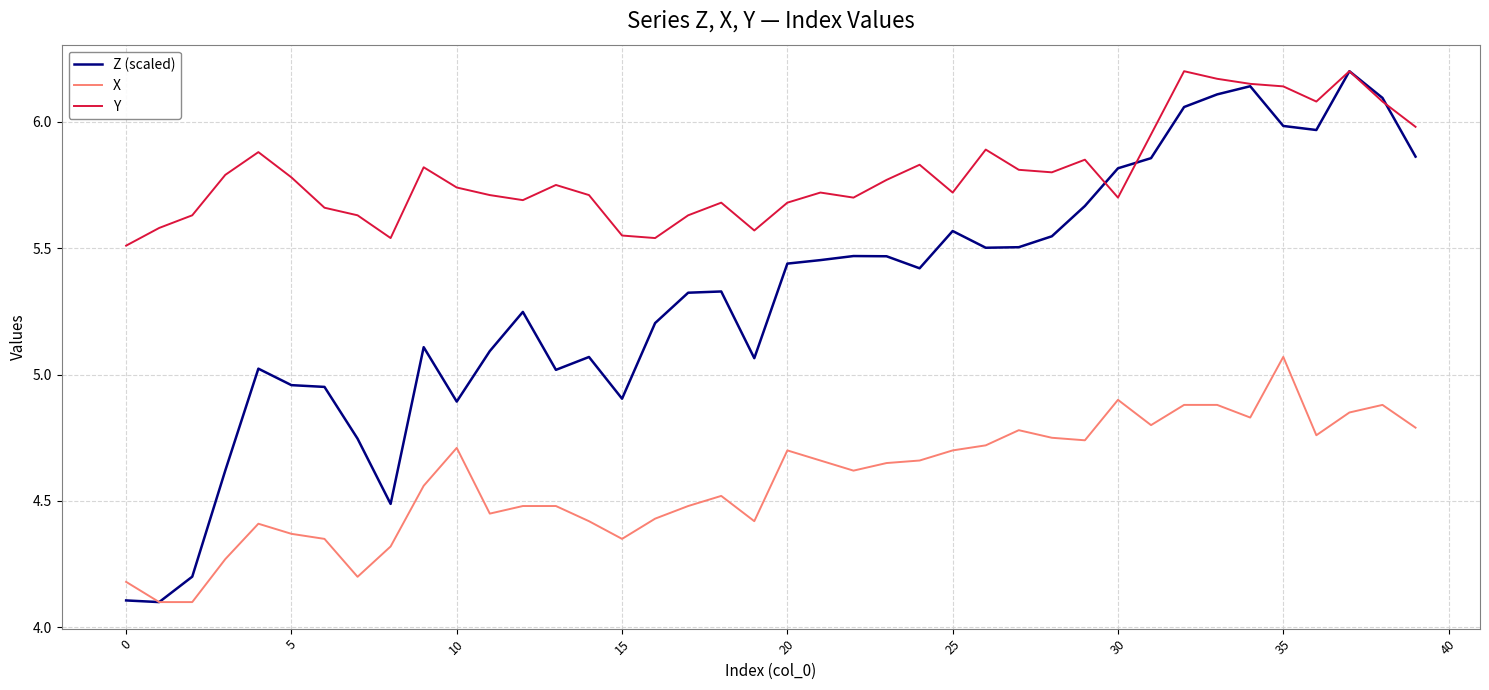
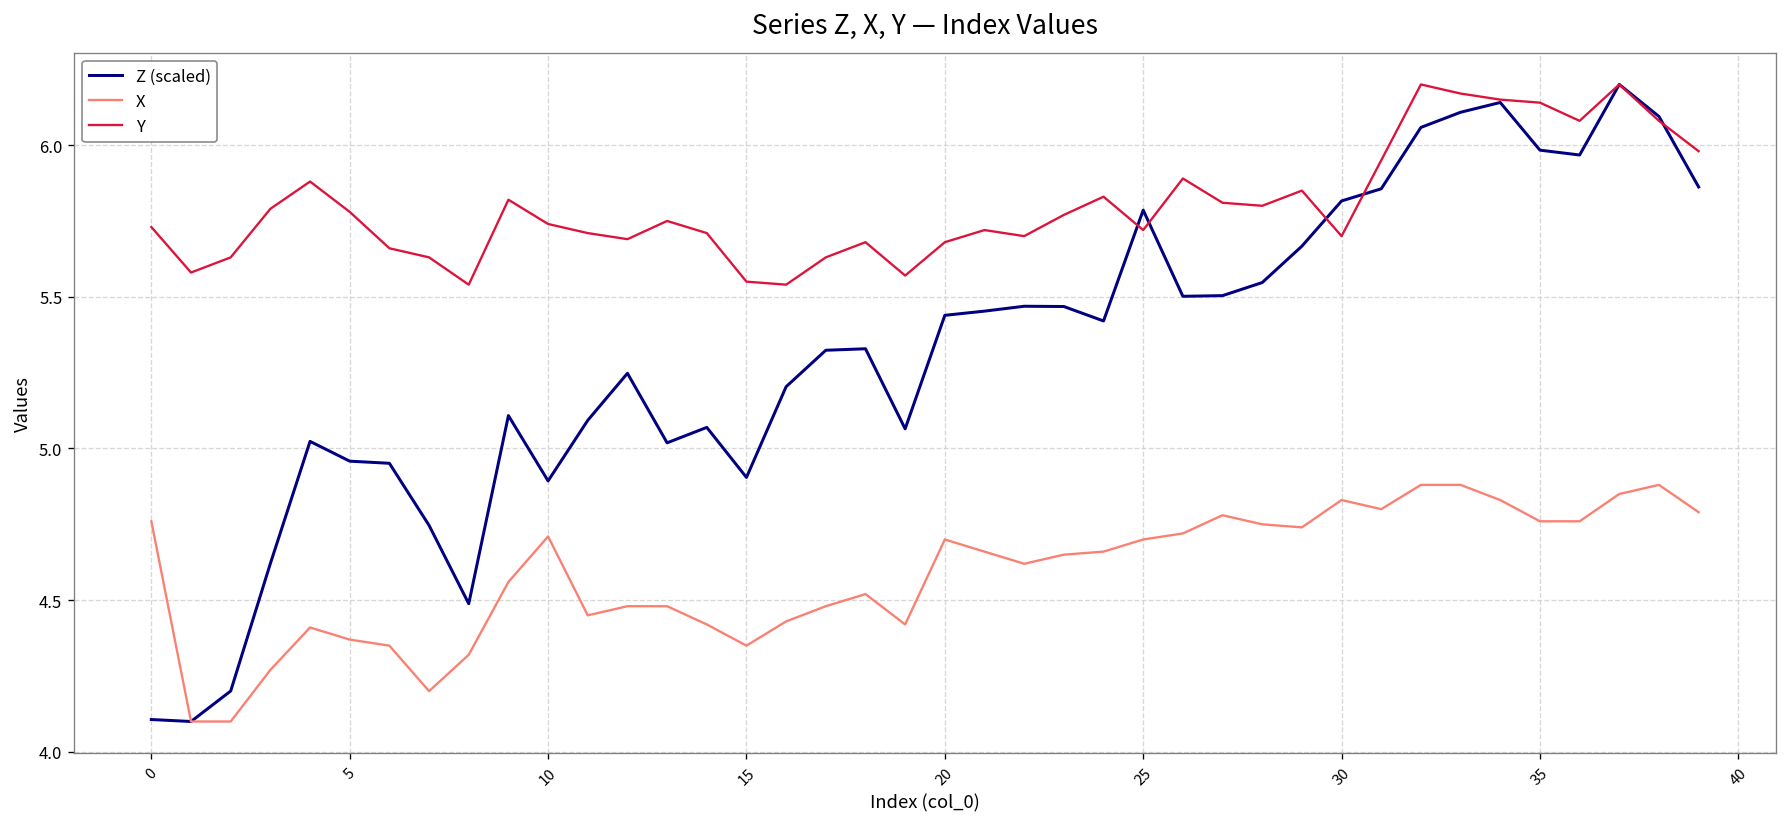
  {
    "Z (scaled)": {
      "0": 4.11,
      "5": 4.96,
      "10": 4.89,
      "15": 4.90,
      "20": 5.44,
-     "25": 5.57,
+     "25": 5.79,
      "30": 5.82,
      "35": 5.98
    },
    "X": {
-     "0": 4.18,
+     "0": 4.76,
      "5": 4.37,
      "10": 4.71,
      "15": 4.35,
      "20": 4.70,
      "25": 4.70,
-     "30": 4.90,
-     "35": 5.07
+     "30": 4.83,
+     "35": 4.76
    },
    "Y": {
-     "0": 5.51,
+     "0": 5.73,
      "5": 5.78,
      "10": 5.74,
      "15": 5.55,
      "20": 5.68,
      "25": 5.72,
      "30": 5.70,
      "35": 6.14
    }
  }
